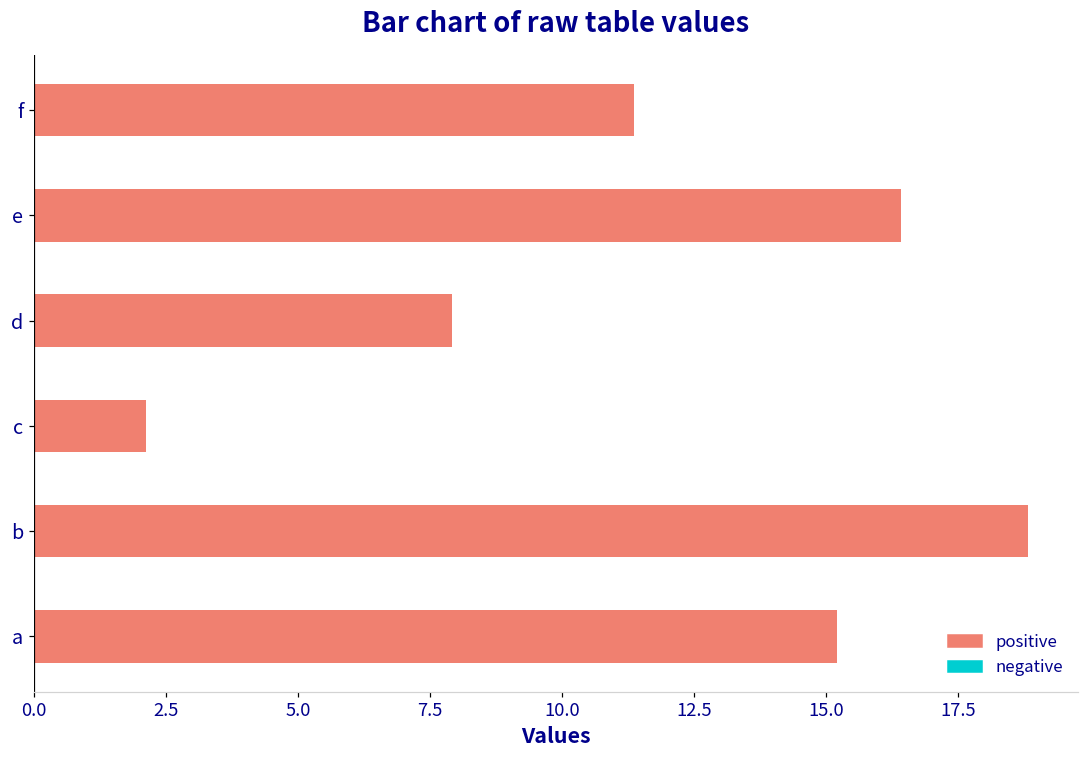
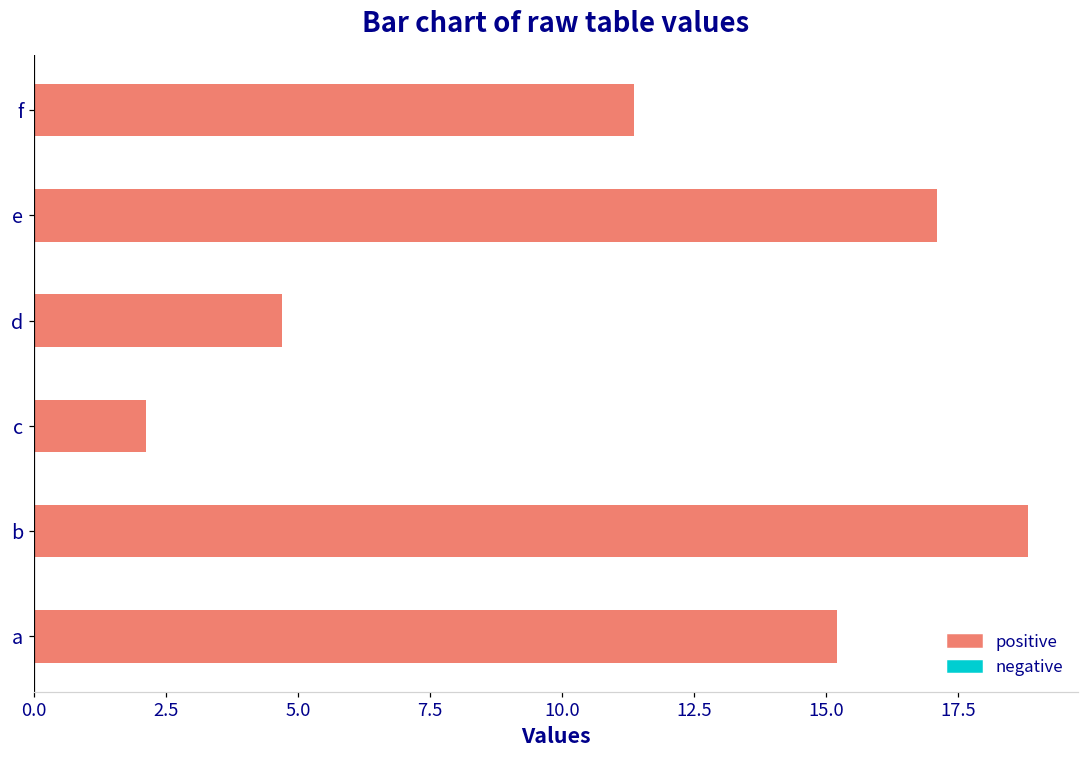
  {
    "f": 11.4,
-   "e": 16.4,
-   "d": 7.9,
+   "e": 17.1,
+   "d": 4.7,
    "c": 2.1,
    "b": 18.8,
    "a": 15.2
  }
